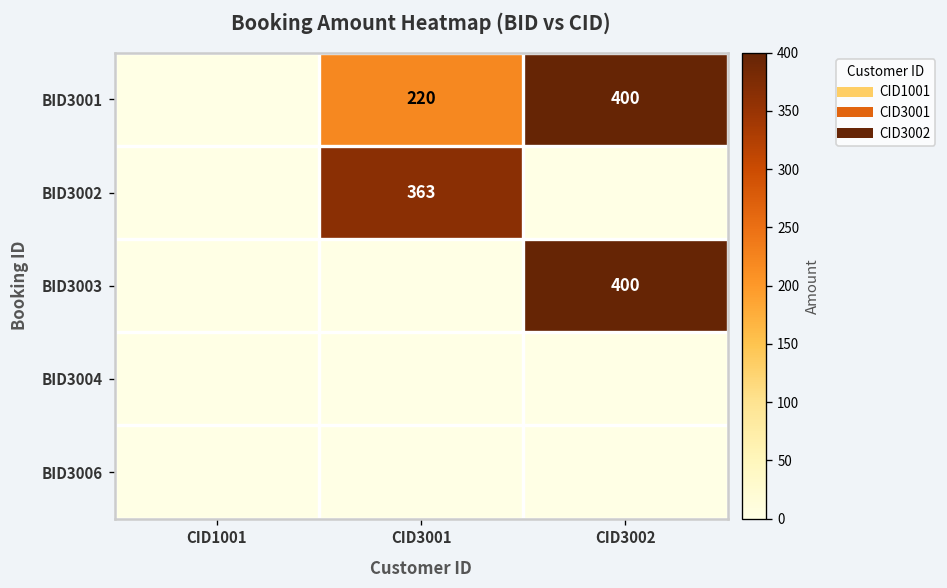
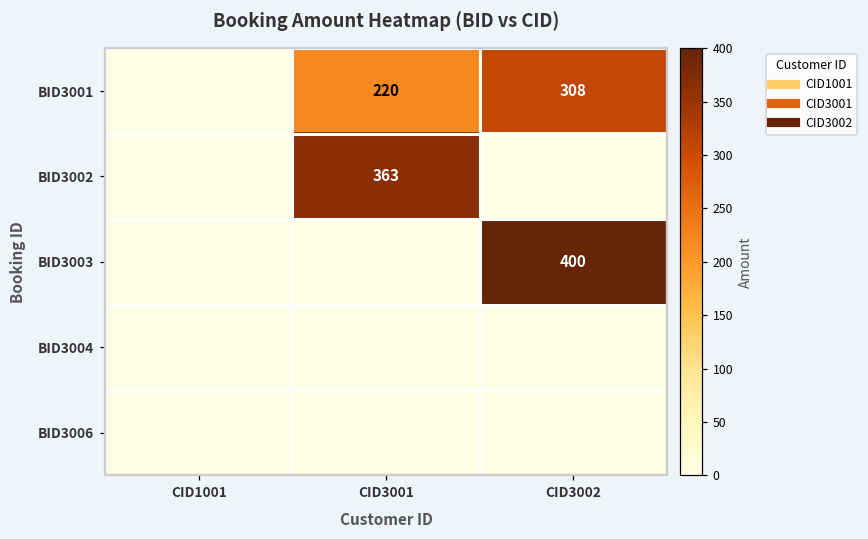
  {
    "BID3001": {
      "CID3001": 220,
-     "CID3002": 400
+     "CID3002": 308
    },
    "BID3002": {
      "CID3001": 363
    },
    "BID3003": {
      "CID3002": 400
    }
  }
